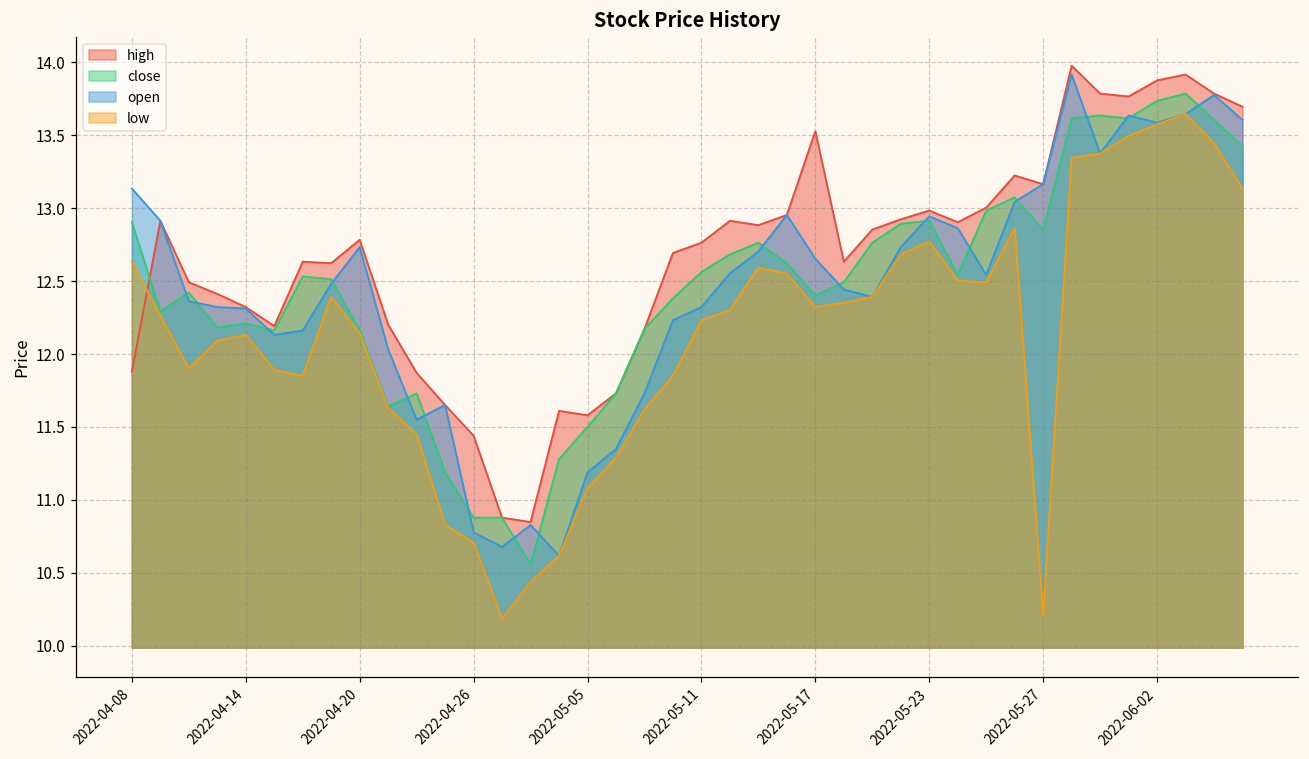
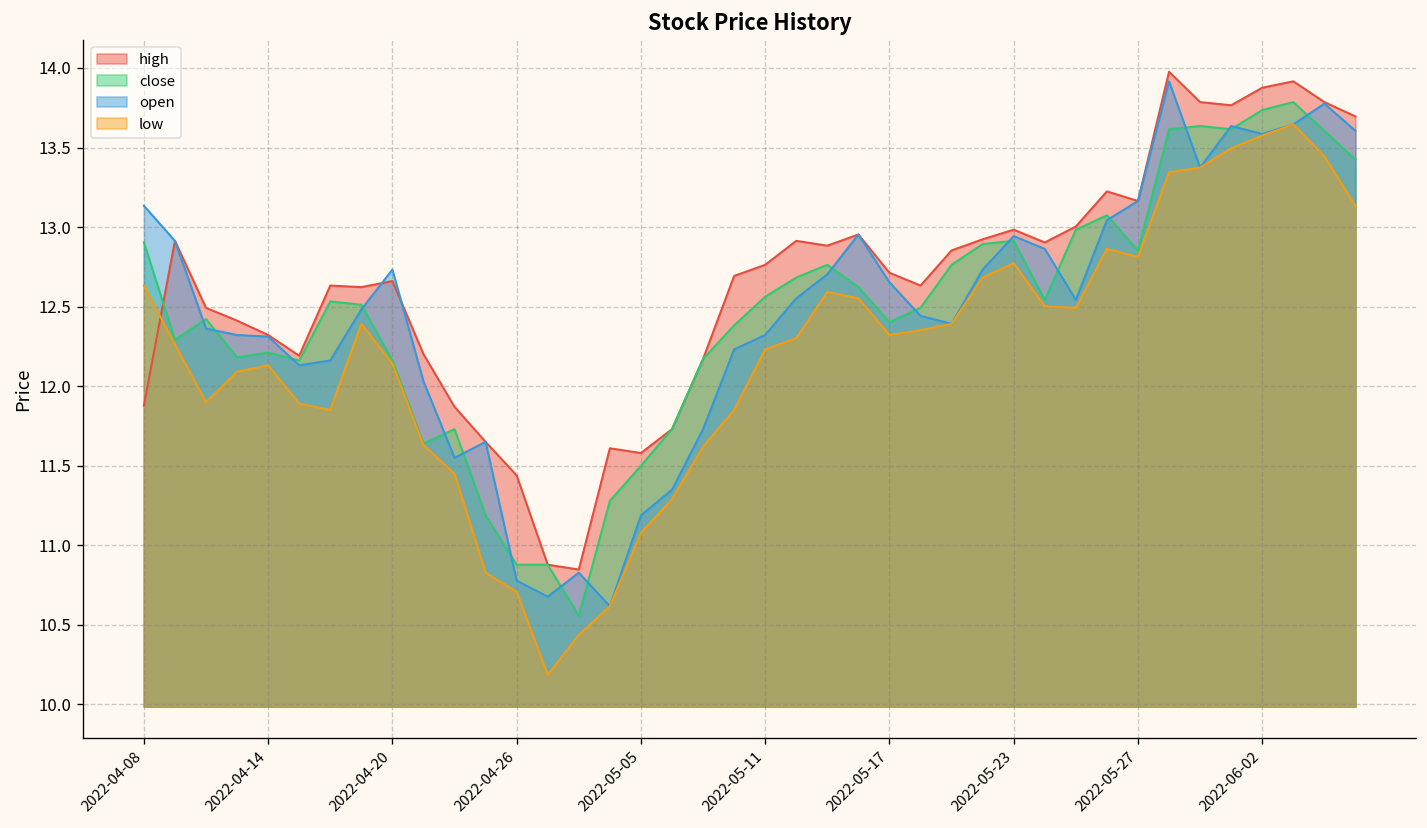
  {
    "high": {
      "2022-04-08": 11.88,
-     "2022-04-20": 12.78,
+     "2022-04-20": 12.66,
      "2022-04-26": 11.44,
      "2022-05-05": 11.58,
      "2022-05-11": 12.76,
-     "2022-05-17": 13.53,
+     "2022-05-17": 12.71,
      "2022-05-23": 12.98,
      "2022-06-02": 13.88
    },
    "close": {
      "2022-04-08": 12.90,
      "2022-04-14": 12.21,
      "2022-04-20": 12.16,
      "2022-04-26": 10.88,
      "2022-05-05": 11.50,
      "2022-05-11": 12.56,
      "2022-05-17": 12.40,
      "2022-05-23": 12.91,
      "2022-05-27": 12.85,
      "2022-06-02": 13.74
    },
    "open": {
      "2022-04-08": 13.13,
      "2022-04-20": 12.73,
      "2022-04-26": 10.78,
      "2022-05-05": 11.19,
      "2022-05-11": 12.32,
      "2022-05-17": 12.65,
      "2022-05-23": 12.94
    },
    "low": {
      "2022-04-08": 12.63,
      "2022-04-14": 12.13,
      "2022-04-20": 12.14,
      "2022-04-26": 10.71,
      "2022-05-05": 11.08,
      "2022-05-11": 12.23,
      "2022-05-17": 12.32,
      "2022-05-23": 12.77,
-     "2022-05-27": 10.21
+     "2022-05-27": 12.81
    }
  }
